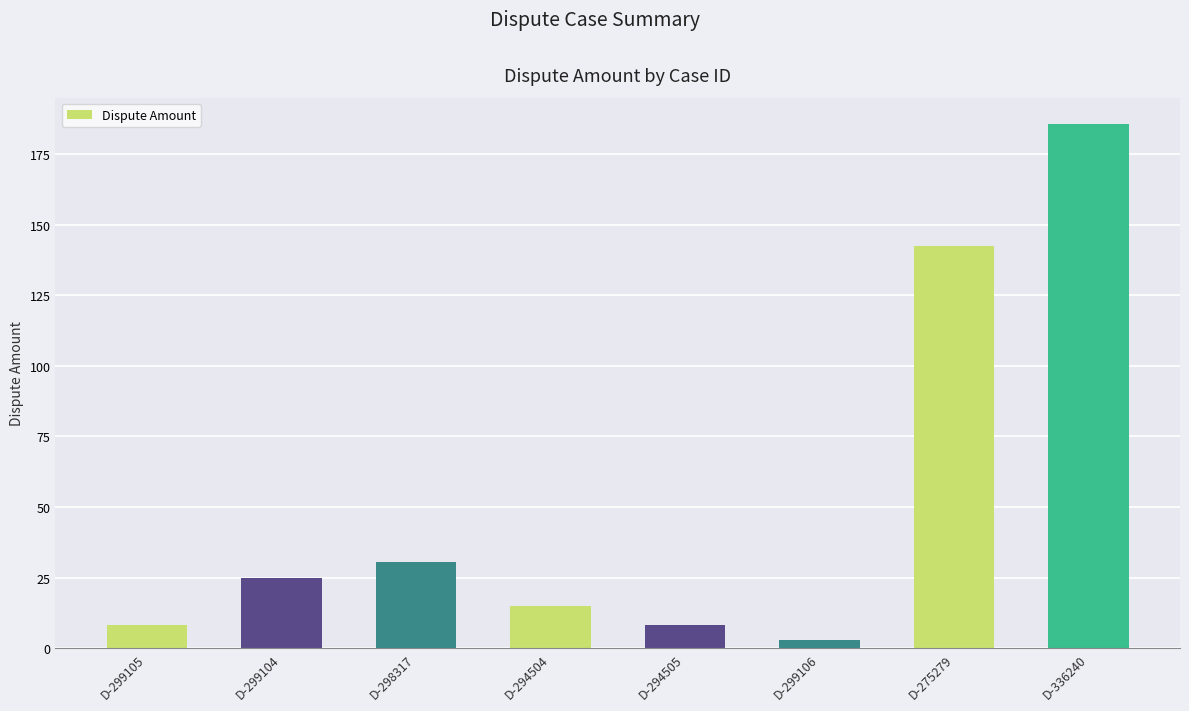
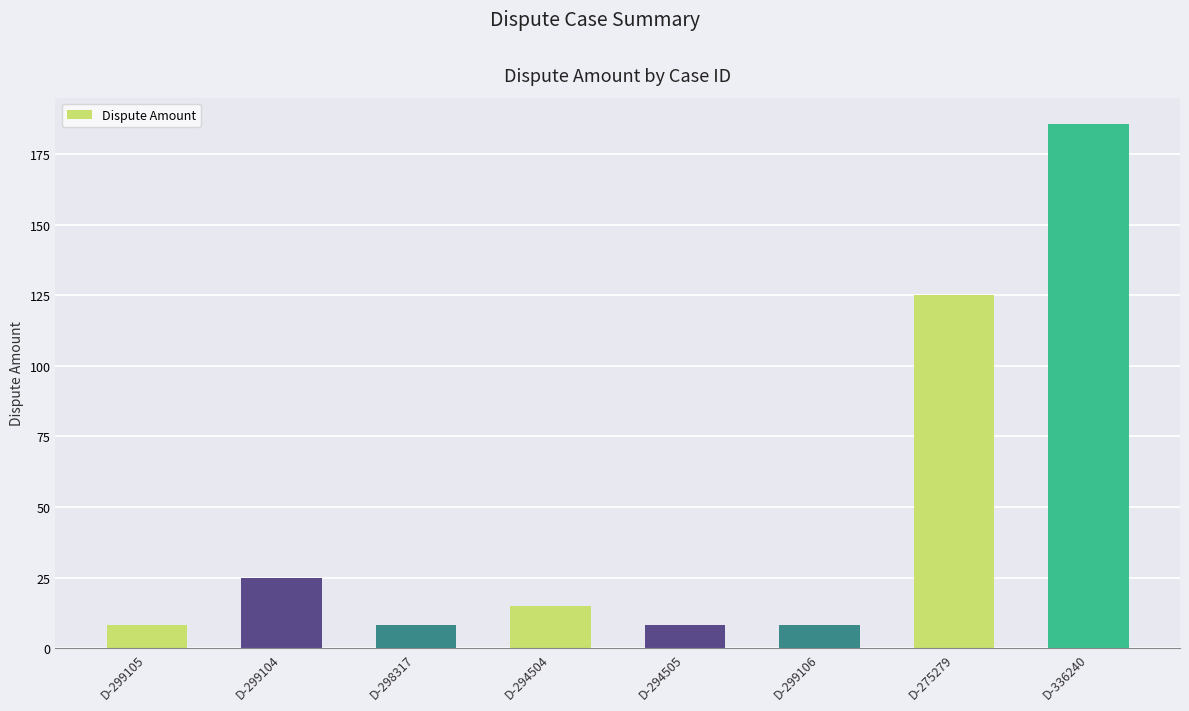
  {
    "D-299105": 8,
    "D-299104": 25,
-   "D-298317": 31,
+   "D-298317": 8,
    "D-294504": 15,
    "D-294505": 8,
-   "D-299106": 3,
-   "D-275279": 143,
+   "D-299106": 8,
+   "D-275279": 125,
    "D-336240": 186
  }
